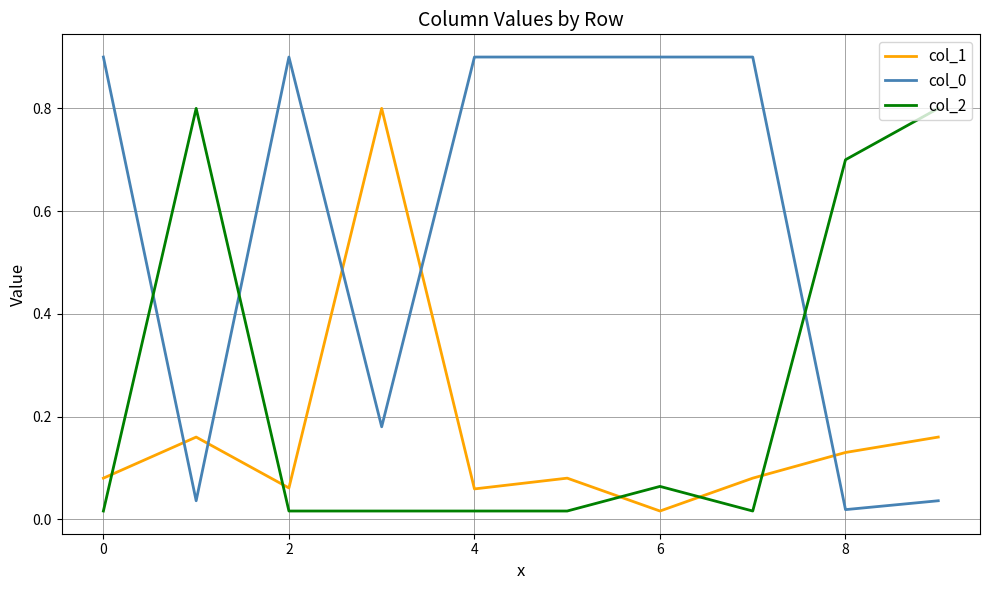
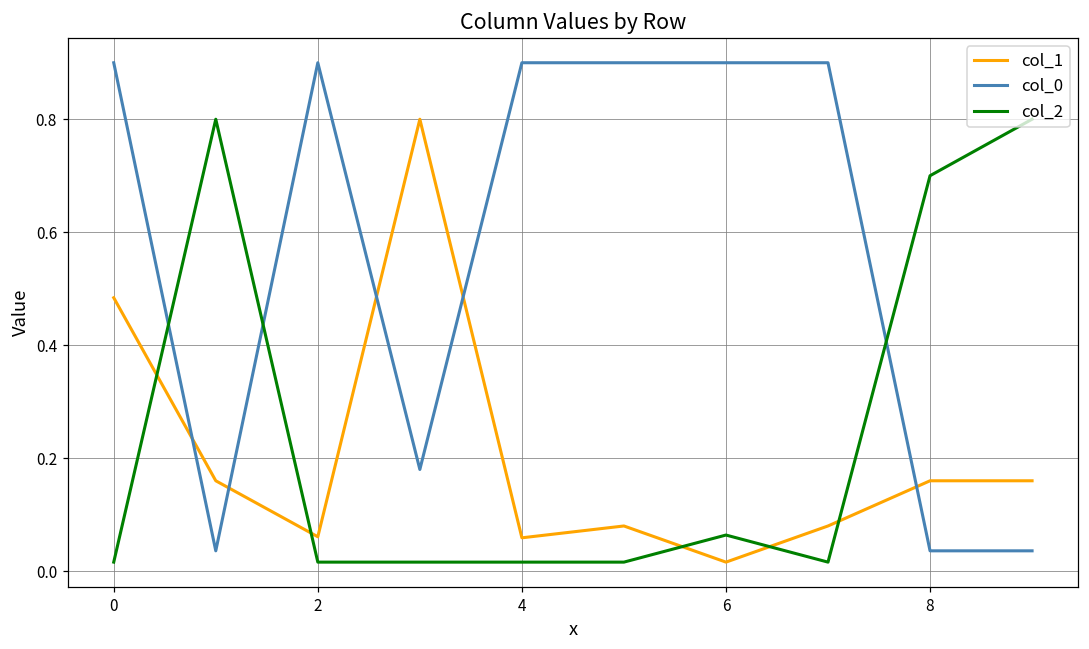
  {
    "col_1": {
-     "0": 0.08,
+     "0": 0.48,
      "2": 0.06,
      "4": 0.06,
      "6": 0.02,
-     "8": 0.13
+     "8": 0.16
    },
    "col_0": {
      "0": 0.90,
      "2": 0.90,
      "4": 0.90,
      "6": 0.90,
-     "8": 0.02
+     "8": 0.04
    },
    "col_2": {
      "0": 0.02,
      "2": 0.02,
      "4": 0.02,
      "6": 0.06,
      "8": 0.70
    }
  }
